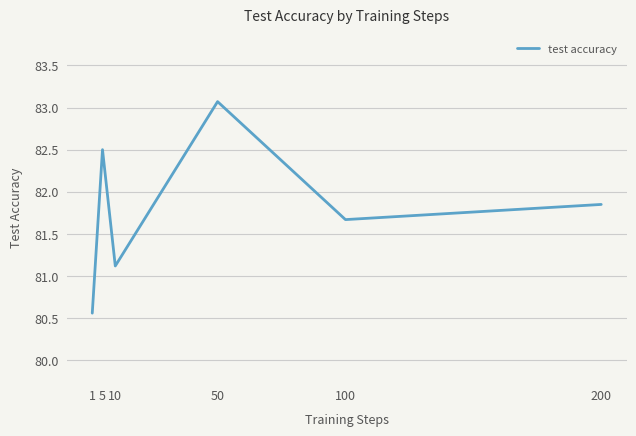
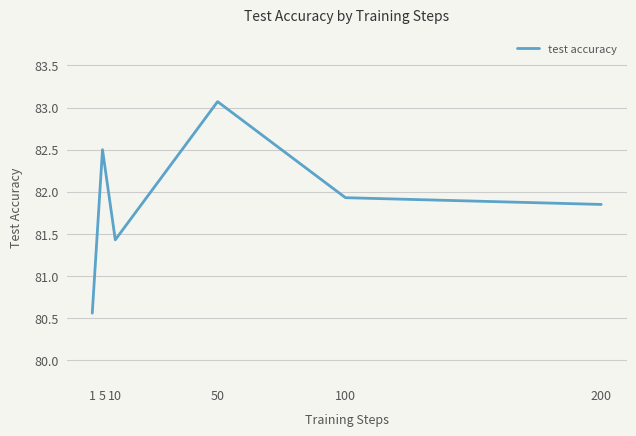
  {
    "1": 80.6,
    "5": 82.5,
-   "10": 81.1,
+   "10": 81.4,
    "50": 83.1,
-   "100": 81.7,
+   "100": 81.9,
    "200": 81.9
  }
